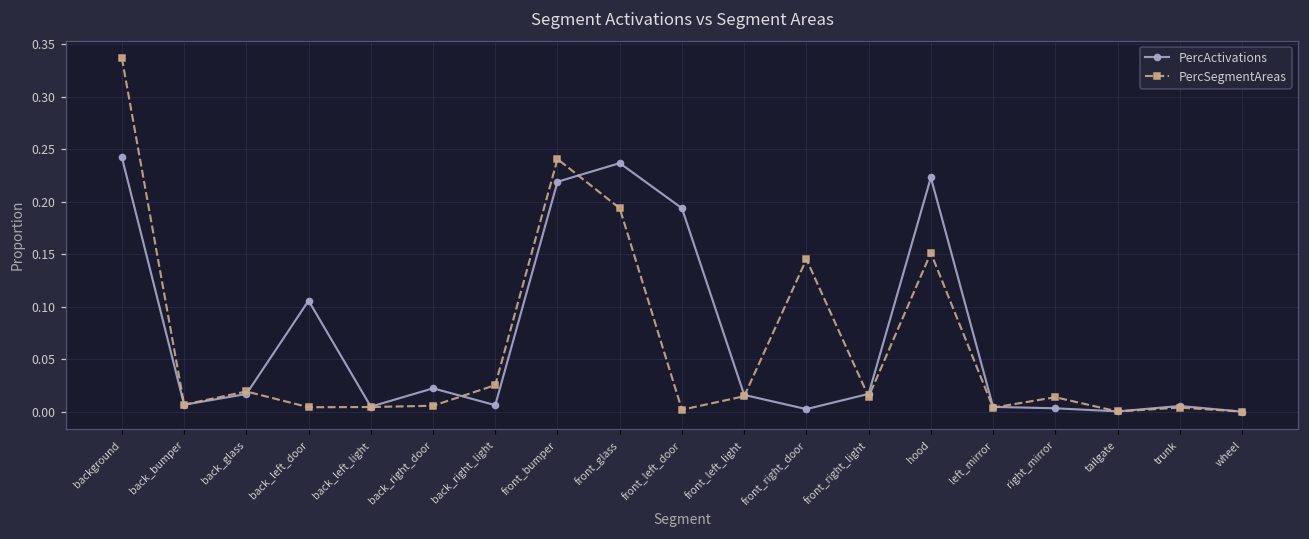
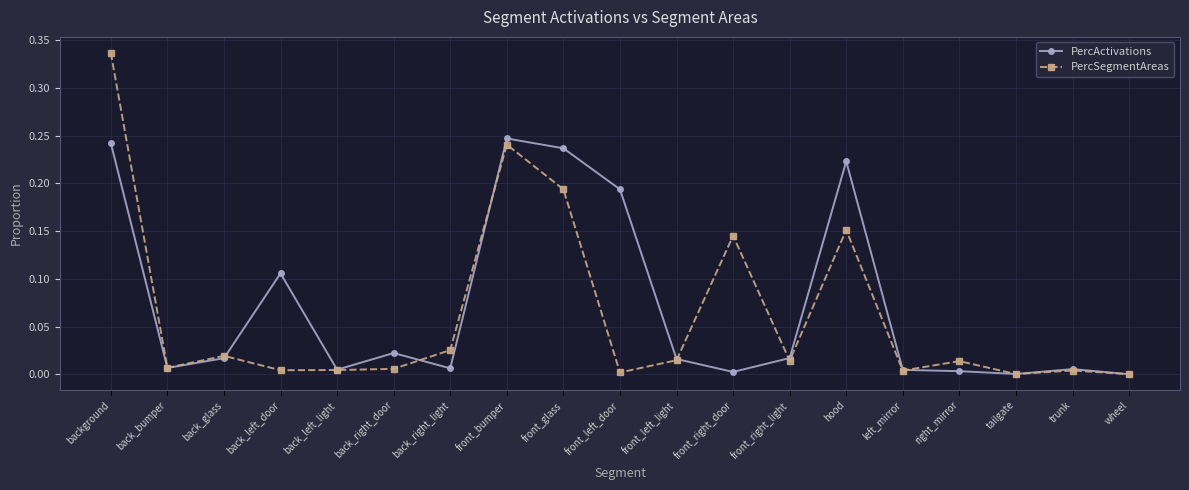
  {
    "PercActivations": {
      "background": 0.24,
      "back_left_door": 0.11,
      "back_right_door": 0.02,
      "back_right_light": 0.01,
-     "front_bumper": 0.22,
+     "front_bumper": 0.25,
      "front_glass": 0.24,
      "front_left_door": 0.19,
      "front_right_door": 0.00,
      "front_right_light": 0.02,
      "hood": 0.22,
      "right_mirror": 0.00
    },
    "PercSegmentAreas": {
      "background": 0.34,
      "back_left_door": 0.00,
      "back_right_door": 0.01,
      "back_right_light": 0.03,
      "front_bumper": 0.24,
      "front_glass": 0.19,
      "front_left_door": 0.00,
      "front_right_door": 0.15,
      "front_right_light": 0.01,
      "hood": 0.15,
      "right_mirror": 0.01
    }
  }
